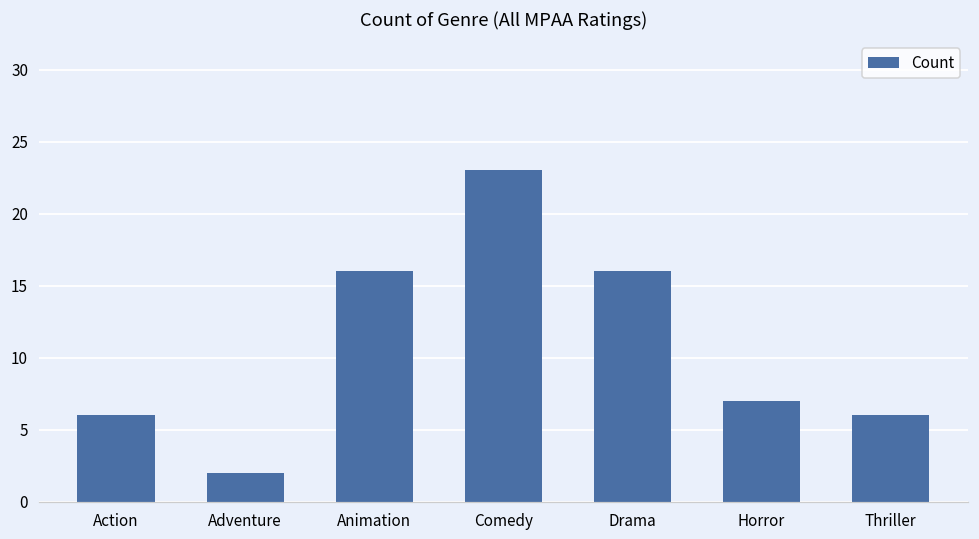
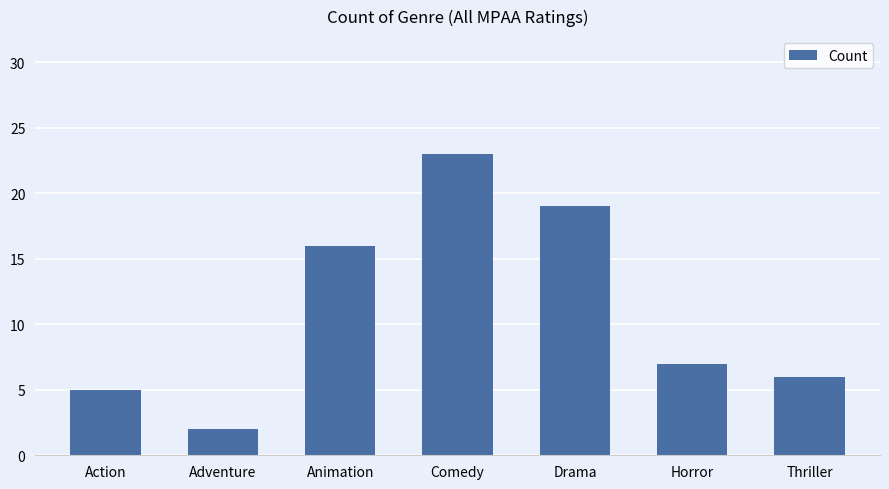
  {
-   "Action": 6,
+   "Action": 5,
    "Adventure": 2,
    "Animation": 16,
    "Comedy": 23,
-   "Drama": 16,
+   "Drama": 19,
    "Horror": 7,
    "Thriller": 6
  }
